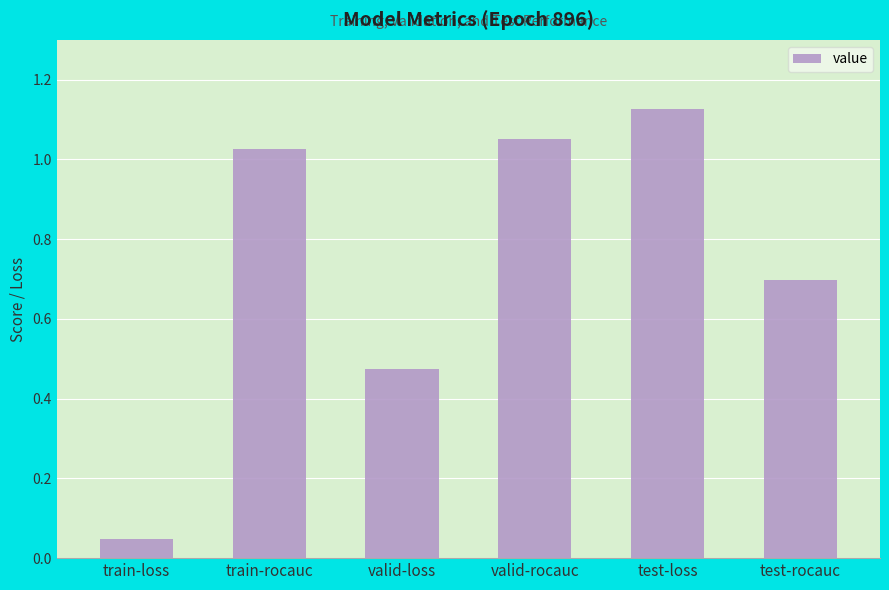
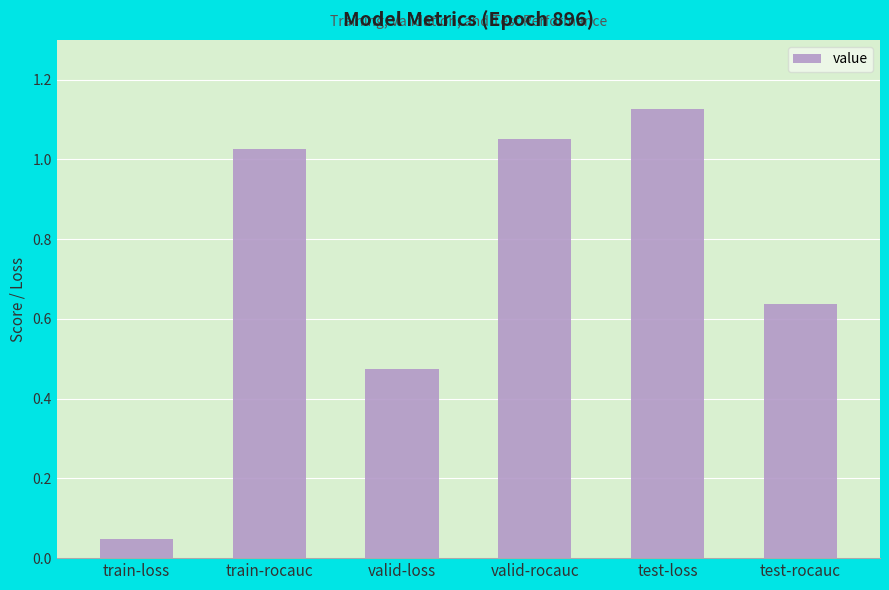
  {
    "train-loss": 0.05,
    "train-rocauc": 1.03,
    "valid-loss": 0.47,
    "valid-rocauc": 1.05,
    "test-loss": 1.13,
-   "test-rocauc": 0.70
+   "test-rocauc": 0.64
  }
